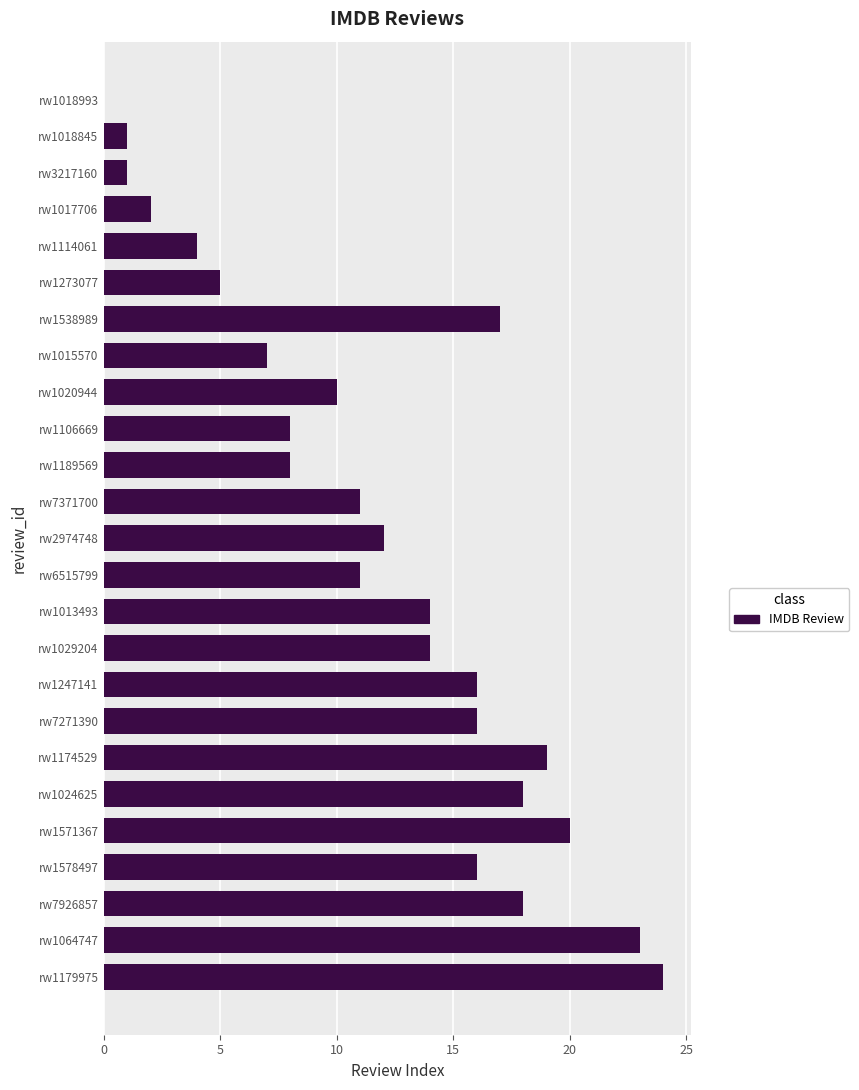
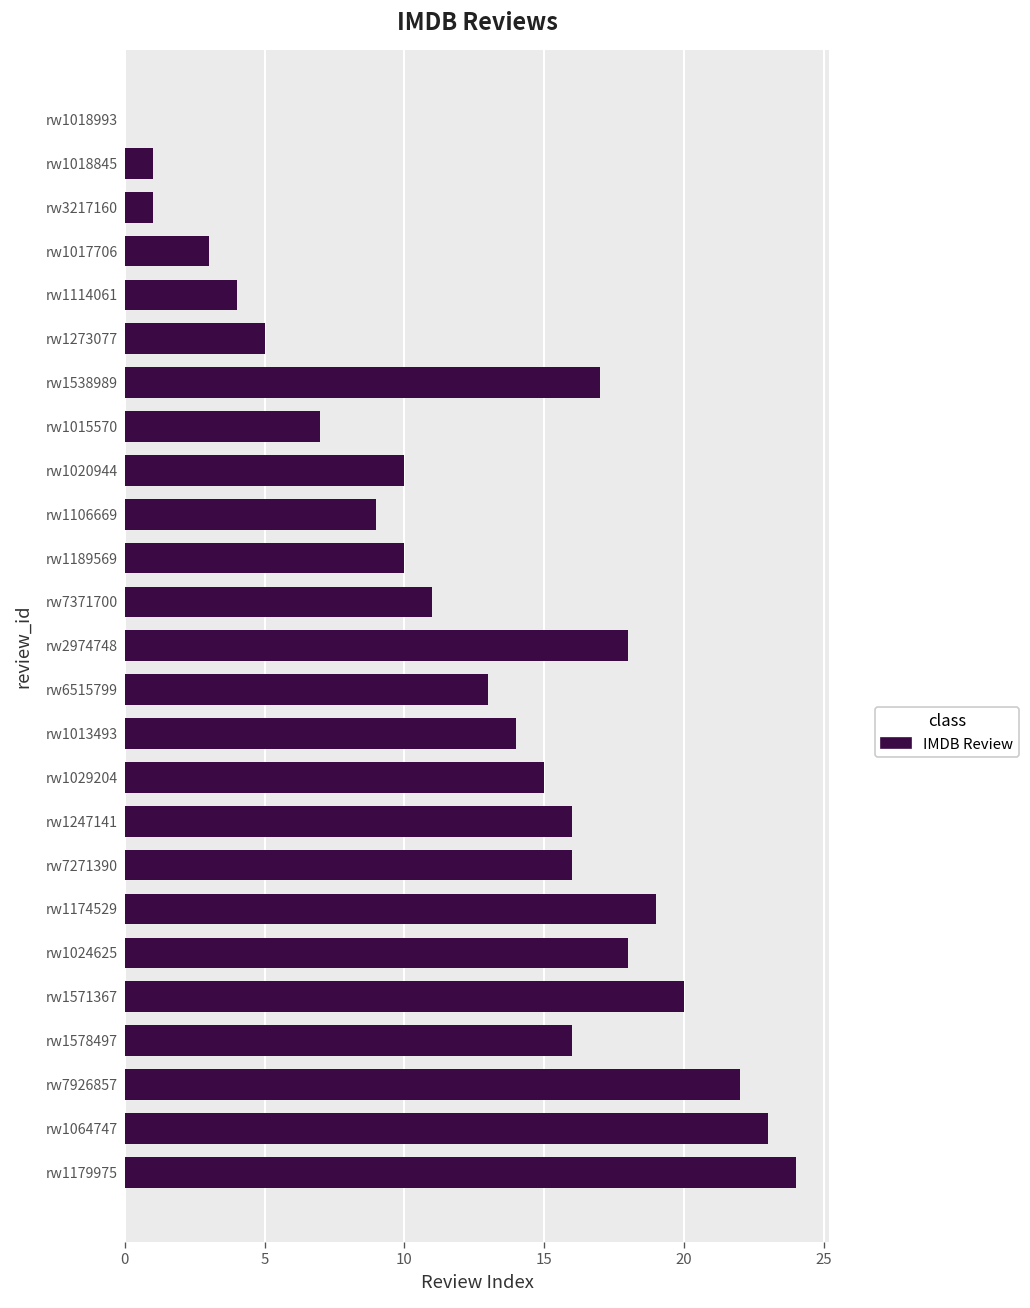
  {
    "rw1018993": 0,
    "rw1018845": 1,
    "rw3217160": 1,
-   "rw1017706": 2,
+   "rw1017706": 3,
    "rw1114061": 4,
    "rw1273077": 5,
    "rw1538989": 17,
    "rw1015570": 7,
    "rw1020944": 10,
-   "rw1106669": 8,
-   "rw1189569": 8,
+   "rw1106669": 9,
+   "rw1189569": 10,
    "rw7371700": 11,
-   "rw2974748": 12,
-   "rw6515799": 11,
+   "rw2974748": 18,
+   "rw6515799": 13,
    "rw1013493": 14,
-   "rw1029204": 14,
+   "rw1029204": 15,
    "rw1247141": 16,
    "rw7271390": 16,
    "rw1174529": 19,
    "rw1024625": 18,
    "rw1571367": 20,
    "rw1578497": 16,
-   "rw7926857": 18,
+   "rw7926857": 22,
    "rw1064747": 23,
    "rw1179975": 24
  }
